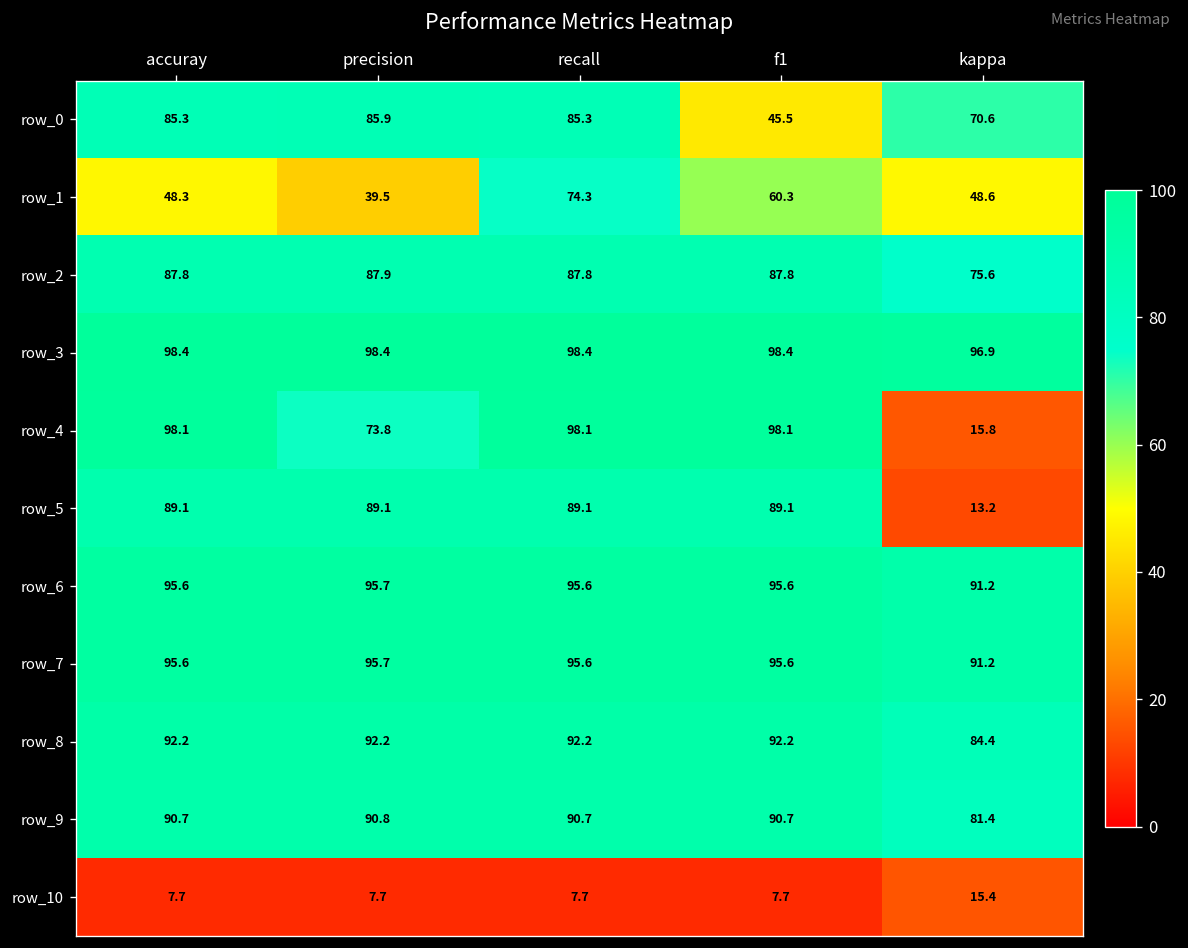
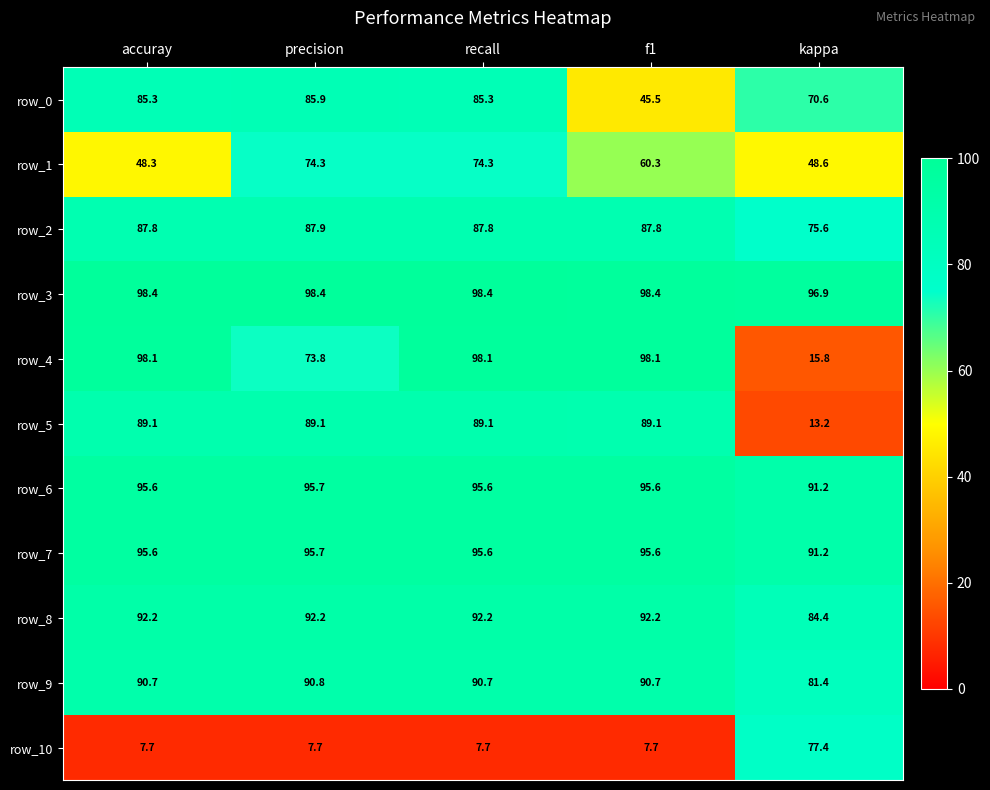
  {
    "row_0": {
      "accuray": 85.3,
      "precision": 85.9,
      "recall": 85.3,
      "f1": 45.5,
      "kappa": 70.6
    },
    "row_1": {
      "accuray": 48.3,
-     "precision": 39.5,
+     "precision": 74.3,
      "recall": 74.3,
      "f1": 60.3,
      "kappa": 48.6
    },
    "row_2": {
      "accuray": 87.8,
      "precision": 87.9,
      "recall": 87.8,
      "f1": 87.8,
      "kappa": 75.6
    },
    "row_3": {
      "accuray": 98.4,
      "precision": 98.4,
      "recall": 98.4,
      "f1": 98.4,
      "kappa": 96.9
    },
    "row_4": {
      "accuray": 98.1,
      "precision": 73.8,
      "recall": 98.1,
      "f1": 98.1,
      "kappa": 15.8
    },
    "row_5": {
      "accuray": 89.1,
      "precision": 89.1,
      "recall": 89.1,
      "f1": 89.1,
      "kappa": 13.2
    },
    "row_6": {
      "accuray": 95.6,
      "precision": 95.7,
      "recall": 95.6,
      "f1": 95.6,
      "kappa": 91.2
    },
    "row_7": {
      "accuray": 95.6,
      "precision": 95.7,
      "recall": 95.6,
      "f1": 95.6,
      "kappa": 91.2
    },
    "row_8": {
      "accuray": 92.2,
      "precision": 92.2,
      "recall": 92.2,
      "f1": 92.2,
      "kappa": 84.4
    },
    "row_9": {
      "accuray": 90.7,
      "precision": 90.8,
      "recall": 90.7,
      "f1": 90.7,
      "kappa": 81.4
    },
    "row_10": {
      "accuray": 7.7,
      "precision": 7.7,
      "recall": 7.7,
      "f1": 7.7,
-     "kappa": 15.4
+     "kappa": 77.4
    }
  }
